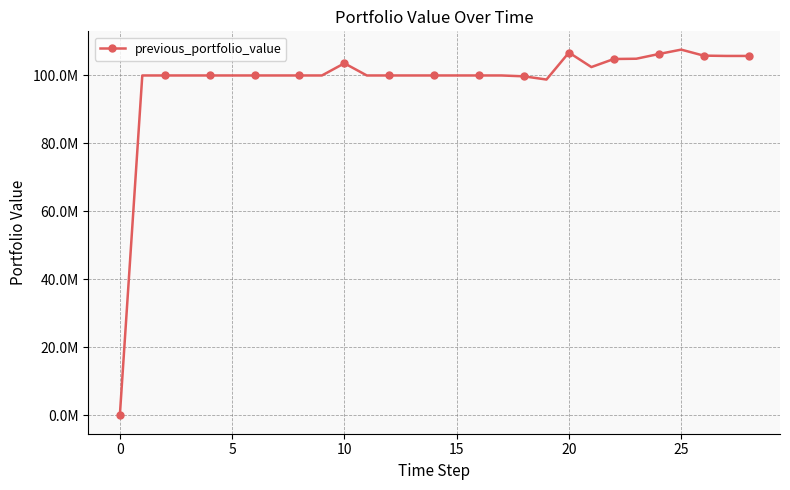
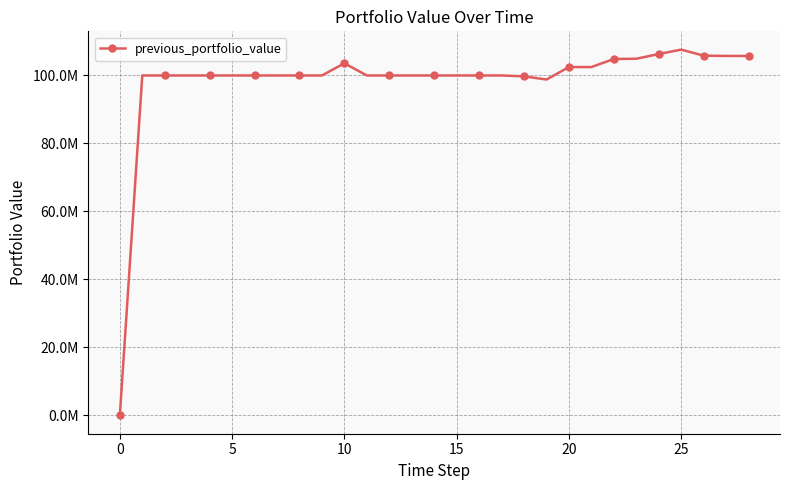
  {
    "0": 0,
    "5": 100000000,
    "10": 104000000,
    "15": 100000000,
-   "20": 107000000,
+   "20": 102000000,
    "25": 108000000
  }
